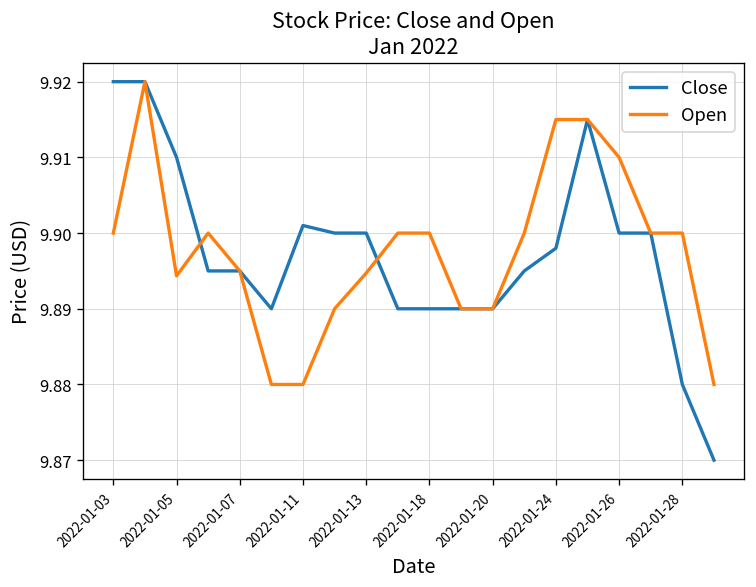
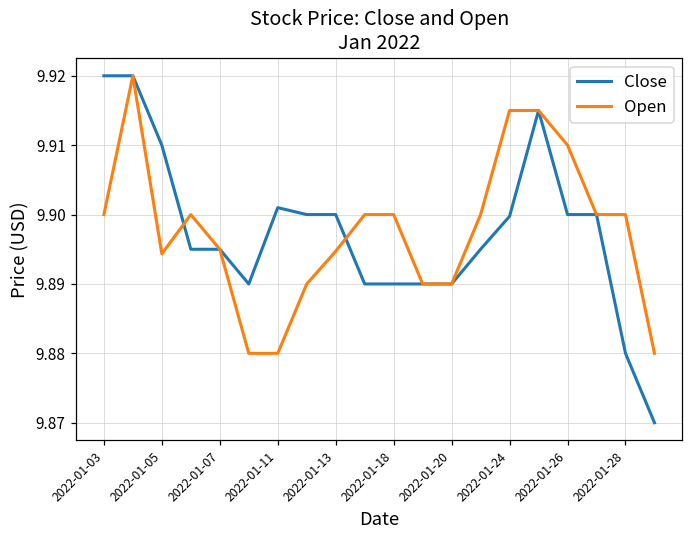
  {
    "Close": {
      "2022-01-03": 9.920,
      "2022-01-05": 9.910,
      "2022-01-11": 9.901,
      "2022-01-13": 9.900,
      "2022-01-18": 9.890,
-     "2022-01-24": 9.898,
+     "2022-01-24": 9.900,
      "2022-01-26": 9.900,
      "2022-01-28": 9.880
    },
    "Open": {
      "2022-01-03": 9.900,
      "2022-01-05": 9.894,
      "2022-01-11": 9.880,
      "2022-01-13": 9.895,
      "2022-01-18": 9.900,
      "2022-01-24": 9.915,
      "2022-01-26": 9.910,
      "2022-01-28": 9.900
    }
  }
